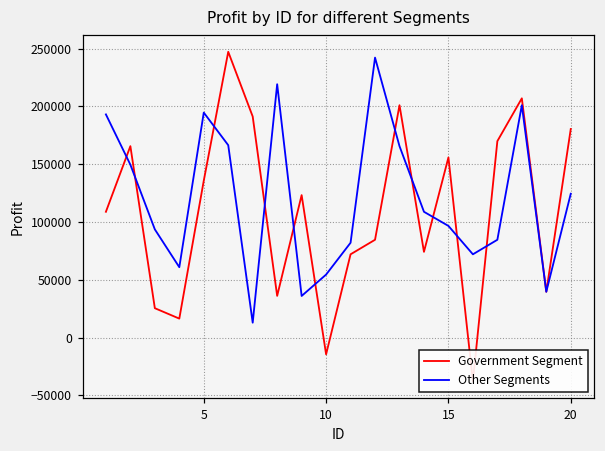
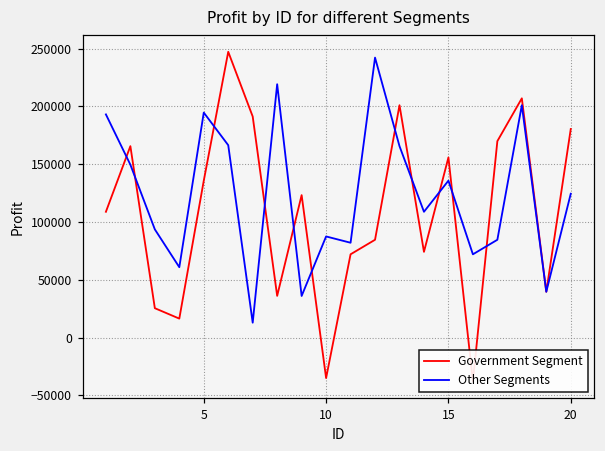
  {
    "Government Segment": {
      "5": 136000,
-     "10": -14000,
+     "10": -35000,
      "15": 156000,
      "20": 180000
    },
    "Other Segments": {
      "5": 195000,
-     "10": 55000,
-     "15": 97000,
+     "10": 88000,
+     "15": 136000,
      "20": 124000
    }
  }
